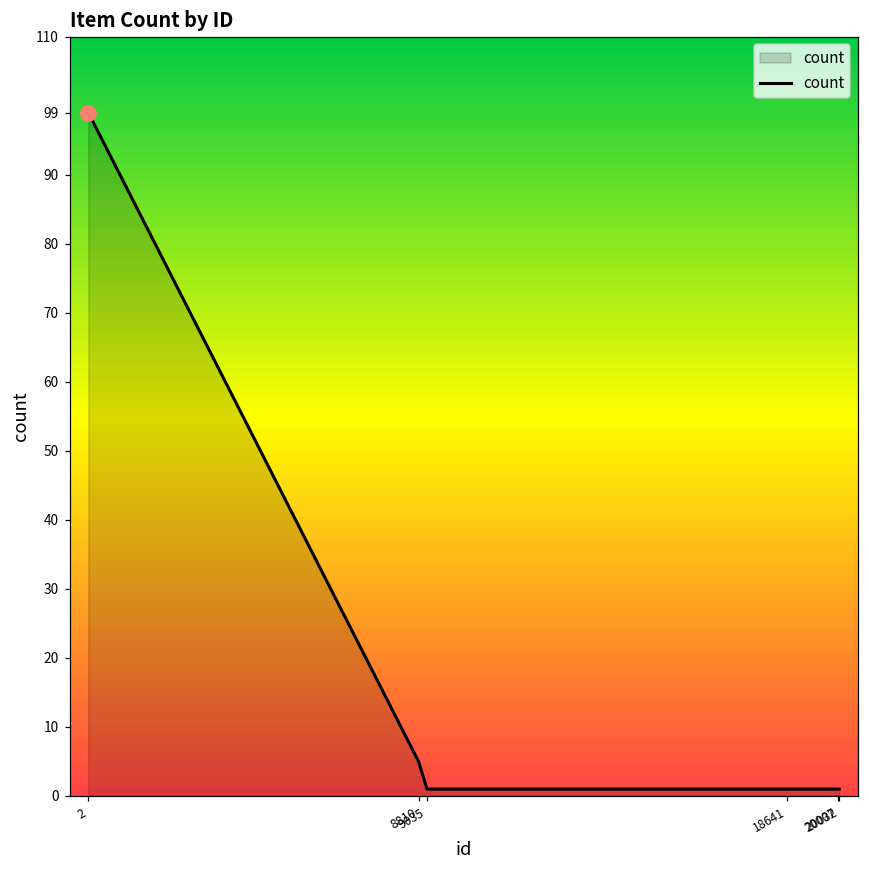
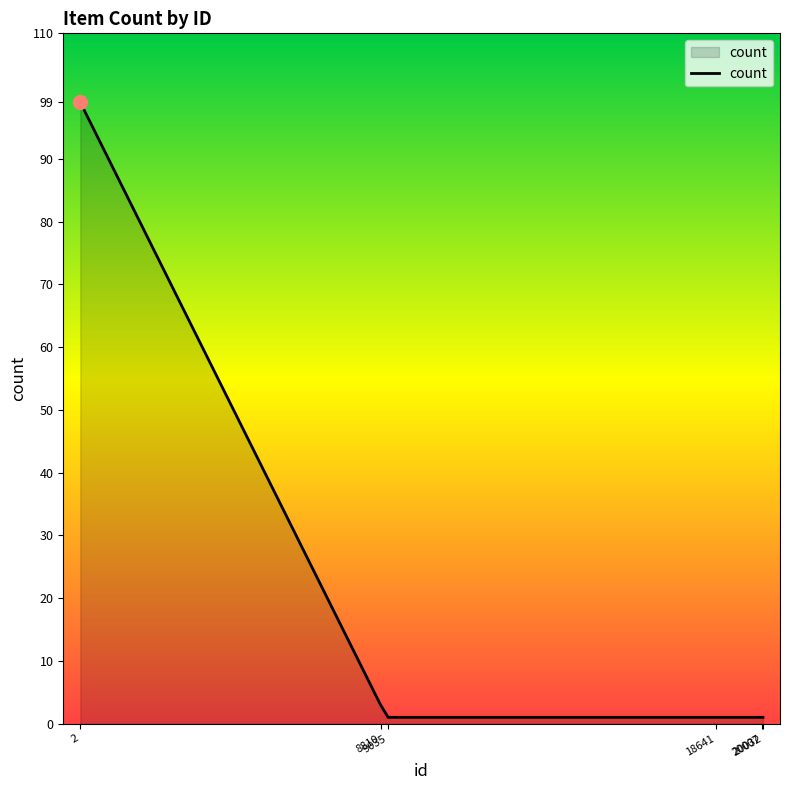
  {
    "count": {
-     "8810": 5,
+     "8810": 3,
      "9035": 1,
      "18641": 1,
      "20007": 1,
      "20032": 1
    }
  }
